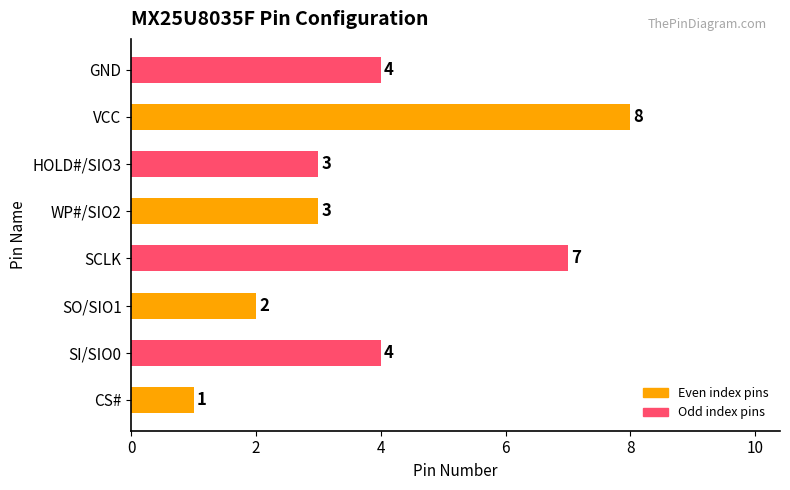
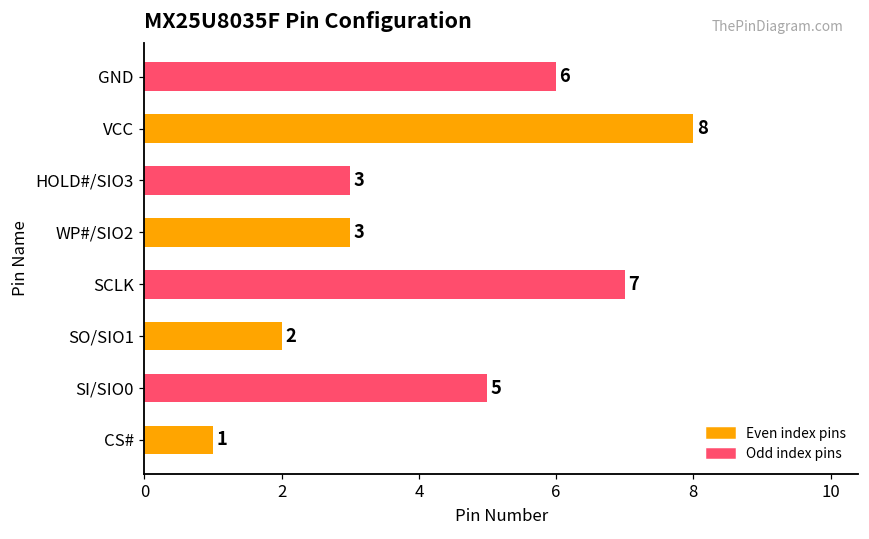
  {
-   "GND": 4,
+   "GND": 6,
    "VCC": 8,
    "HOLD#/SIO3": 3,
    "WP#/SIO2": 3,
    "SCLK": 7,
    "SO/SIO1": 2,
-   "SI/SIO0": 4,
+   "SI/SIO0": 5,
    "CS#": 1
  }
